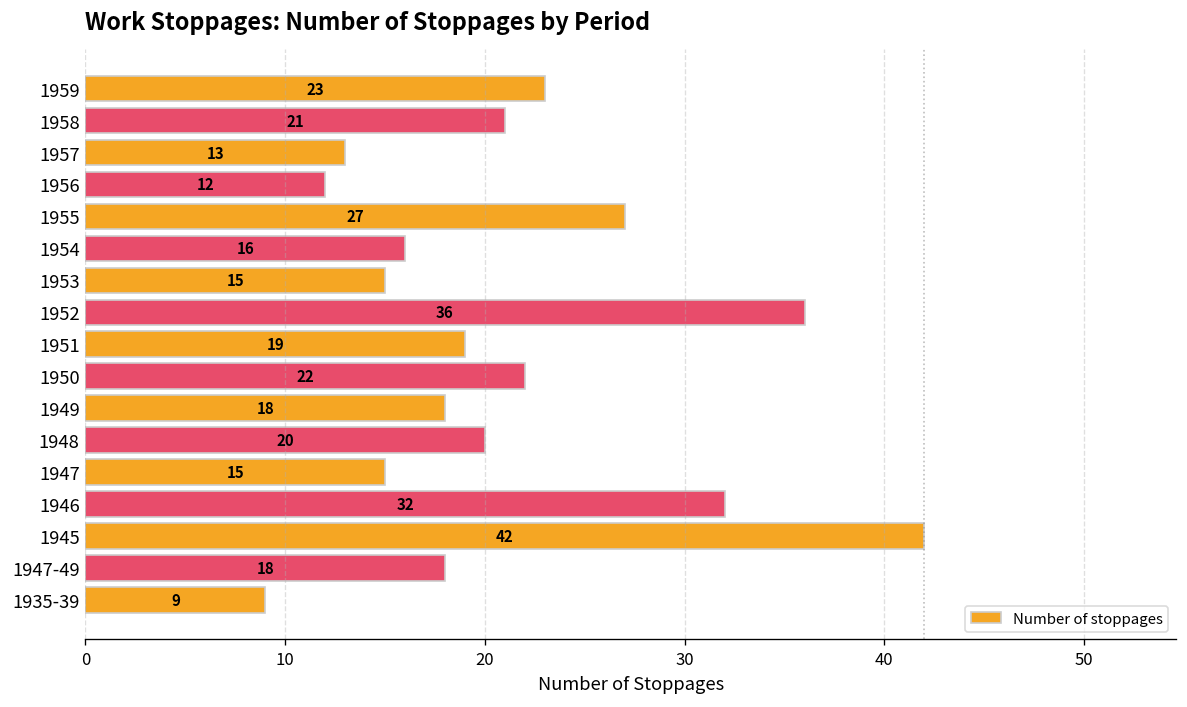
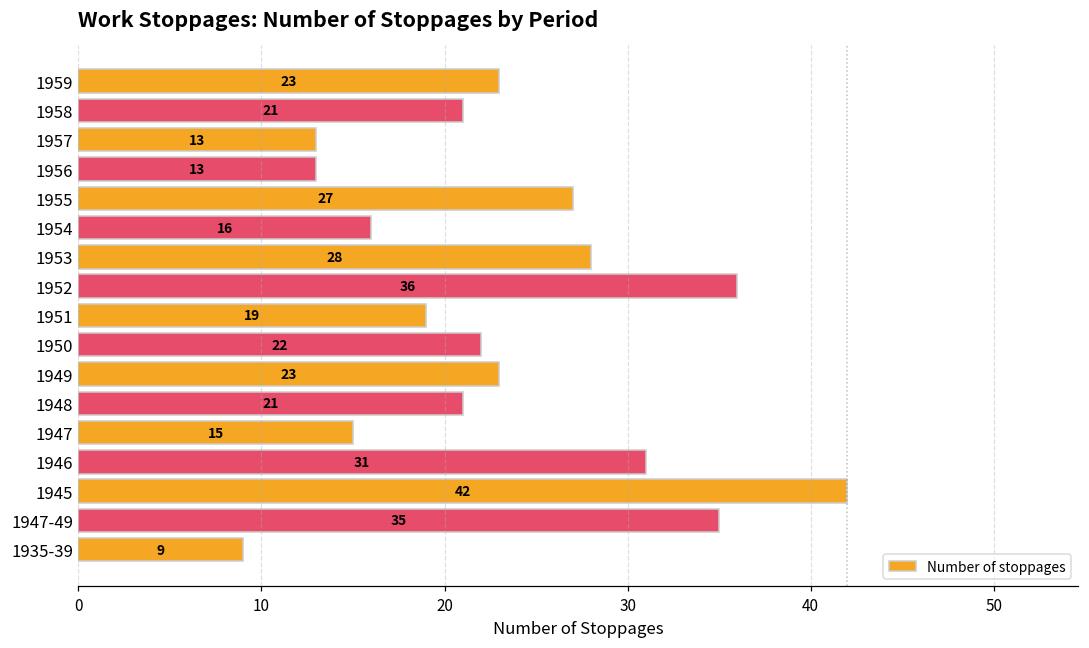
  {
    "1959": 23,
    "1958": 21,
    "1957": 13,
-   "1956": 12,
+   "1956": 13,
    "1955": 27,
    "1954": 16,
-   "1953": 15,
+   "1953": 28,
    "1952": 36,
    "1951": 19,
    "1950": 22,
-   "1949": 18,
-   "1948": 20,
+   "1949": 23,
+   "1948": 21,
    "1947": 15,
-   "1946": 32,
+   "1946": 31,
    "1945": 42,
-   "1947-49": 18,
+   "1947-49": 35,
    "1935-39": 9
  }
